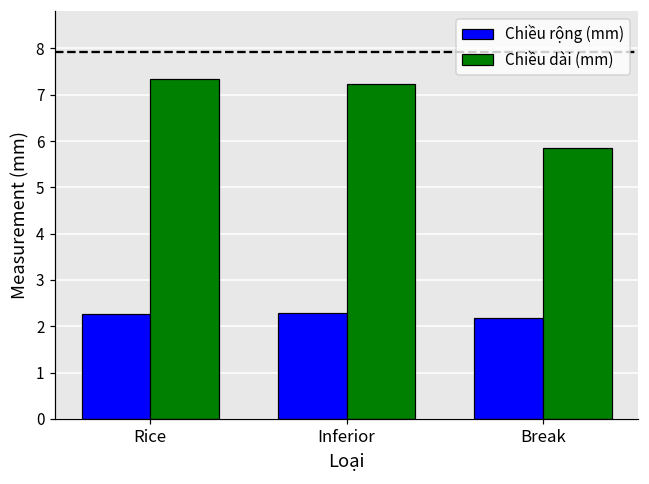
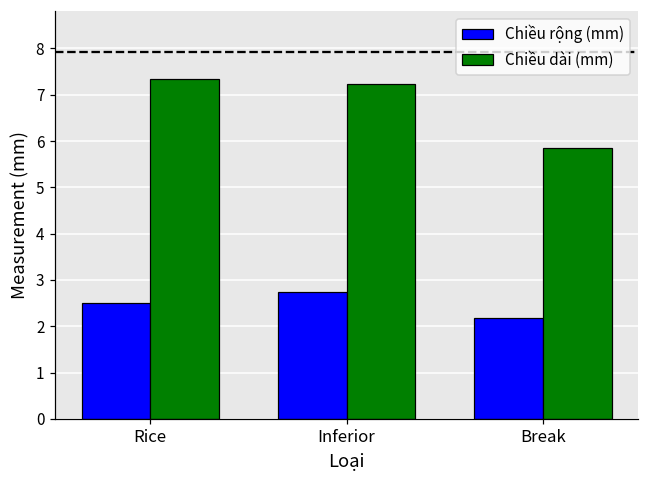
  {
    "Chiều rộng (mm)": {
-     "Rice": 2.3,
-     "Inferior": 2.3,
+     "Rice": 2.5,
+     "Inferior": 2.7,
      "Break": 2.2
    },
    "Chiều dài (mm)": {
      "Rice": 7.3,
      "Inferior": 7.2,
      "Break": 5.8
    }
  }
